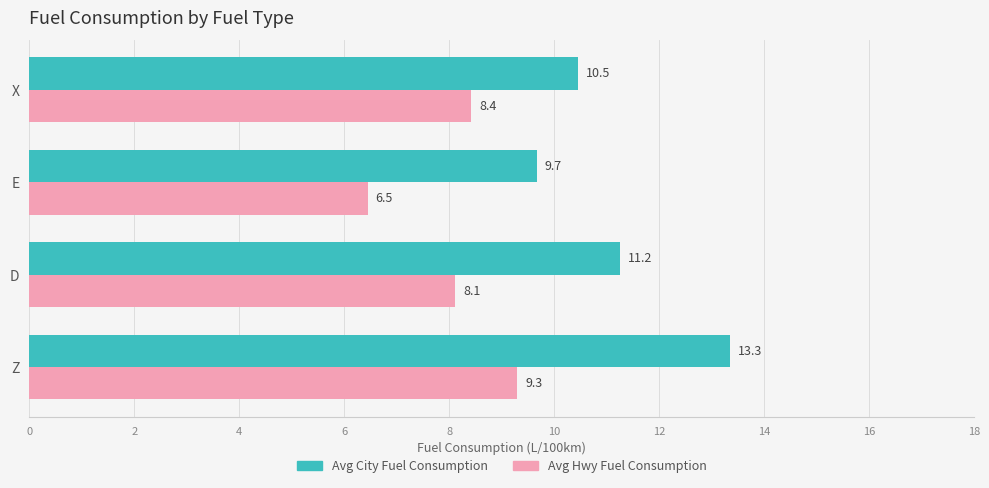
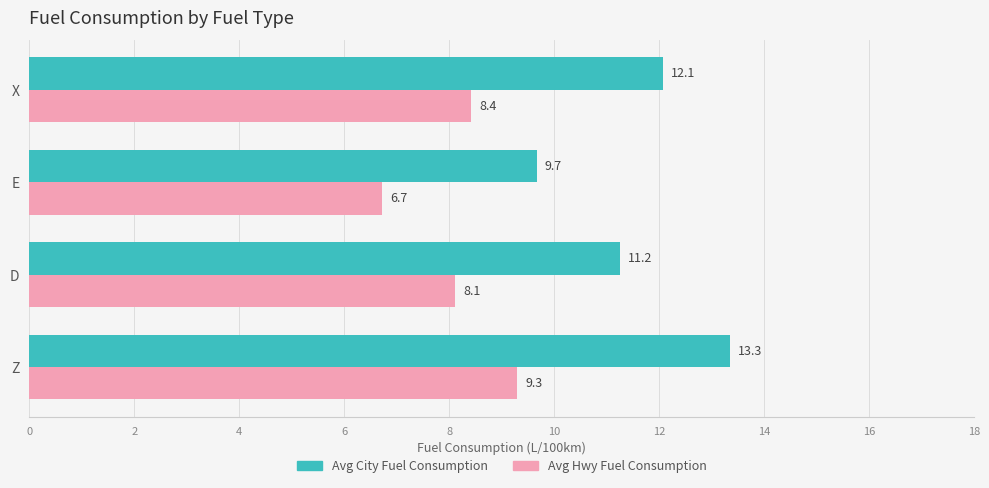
  {
    "Avg City Fuel Consumption": {
-     "X": 10.5,
+     "X": 12.1,
      "E": 9.7,
      "D": 11.2,
      "Z": 13.3
    },
    "Avg Hwy Fuel Consumption": {
      "X": 8.4,
-     "E": 6.5,
+     "E": 6.7,
      "D": 8.1,
      "Z": 9.3
    }
  }
